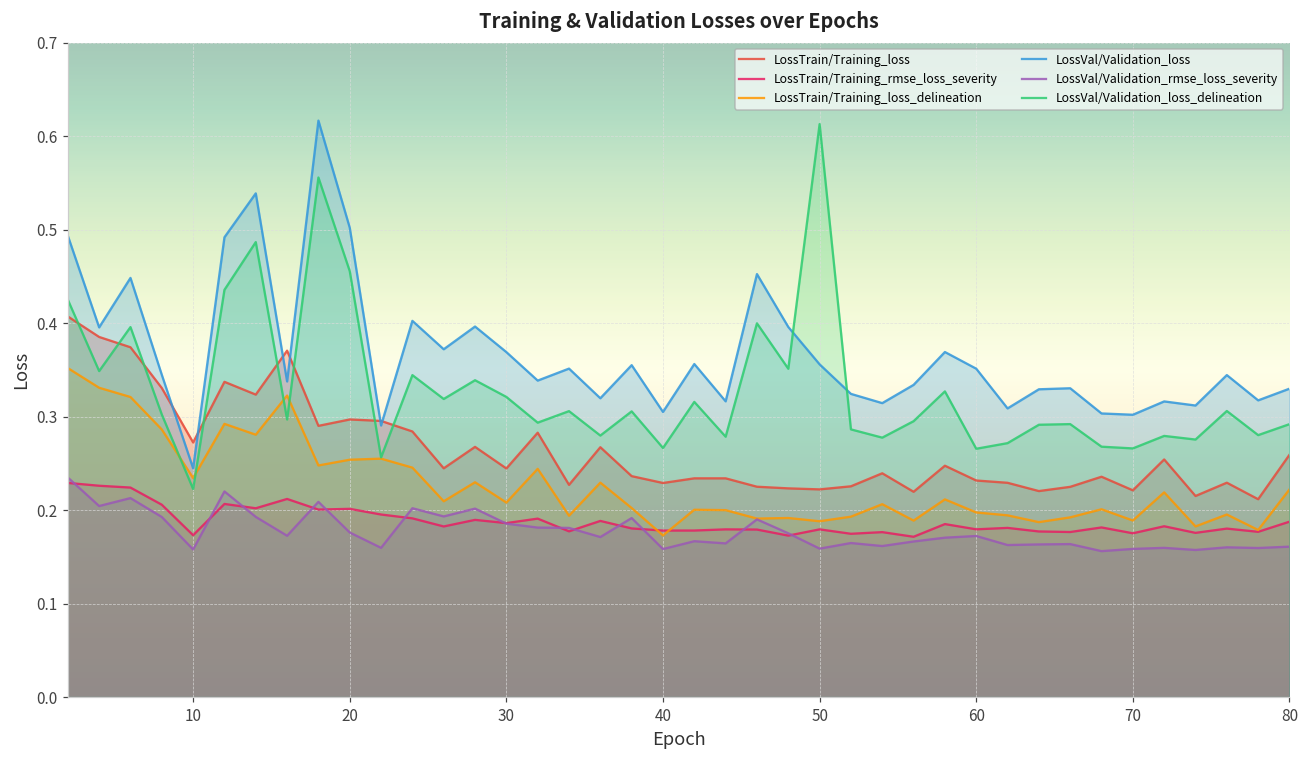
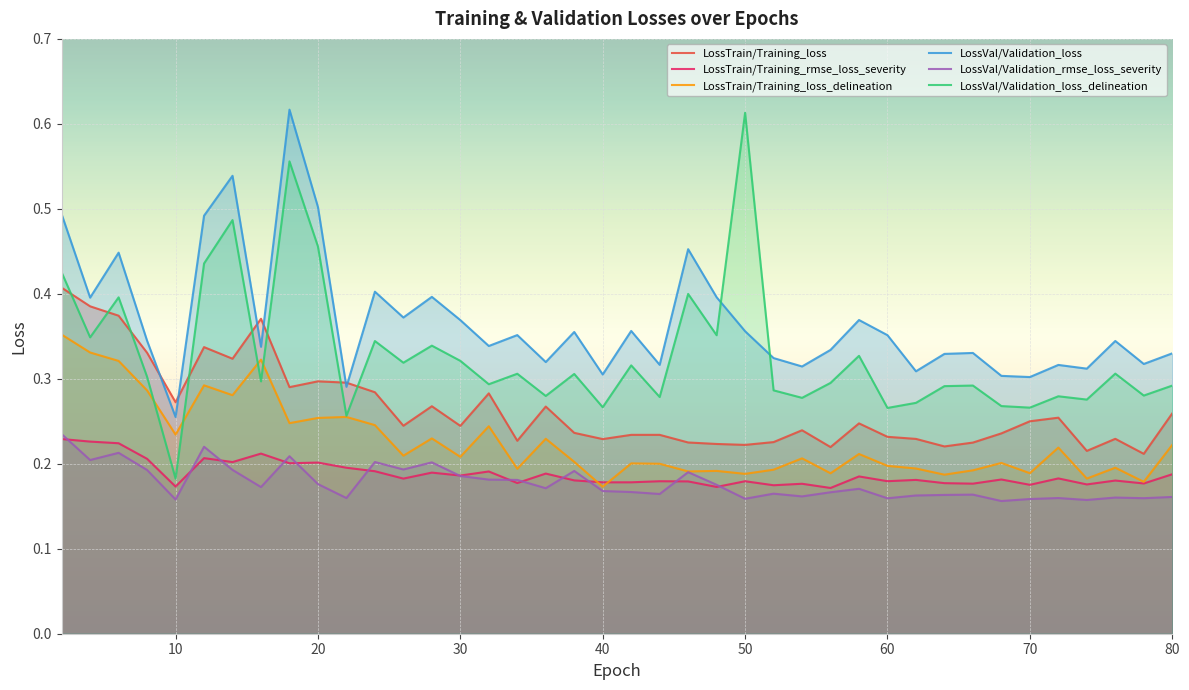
  {
    "LossTrain/Training_loss": {
      "10": 0.27,
      "20": 0.30,
      "30": 0.24,
      "40": 0.23,
      "50": 0.22,
      "60": 0.23,
-     "70": 0.22,
+     "70": 0.25,
      "80": 0.26
    },
    "LossTrain/Training_rmse_loss_severity": {
      "10": 0.17,
      "20": 0.20,
      "40": 0.18,
      "50": 0.18,
      "60": 0.18,
      "70": 0.18,
      "80": 0.19
    },
    "LossTrain/Training_loss_delineation": {
      "10": 0.23,
      "20": 0.25,
      "30": 0.21,
      "40": 0.17,
      "50": 0.19,
      "60": 0.20,
      "70": 0.19,
      "80": 0.22
    },
    "LossVal/Validation_loss": {
-     "10": 0.24,
+     "10": 0.26,
      "20": 0.50,
      "30": 0.37,
      "40": 0.31,
      "50": 0.36,
      "60": 0.35,
      "70": 0.30,
      "80": 0.33
    },
    "LossVal/Validation_rmse_loss_severity": {
      "10": 0.16,
      "20": 0.18,
-     "40": 0.16,
+     "40": 0.17,
      "50": 0.16,
-     "60": 0.17,
+     "60": 0.16,
      "70": 0.16,
      "80": 0.16
    },
    "LossVal/Validation_loss_delineation": {
-     "10": 0.22,
+     "10": 0.18,
      "20": 0.46,
      "30": 0.32,
      "40": 0.27,
      "50": 0.61,
      "60": 0.27,
      "70": 0.27,
      "80": 0.29
    }
  }
